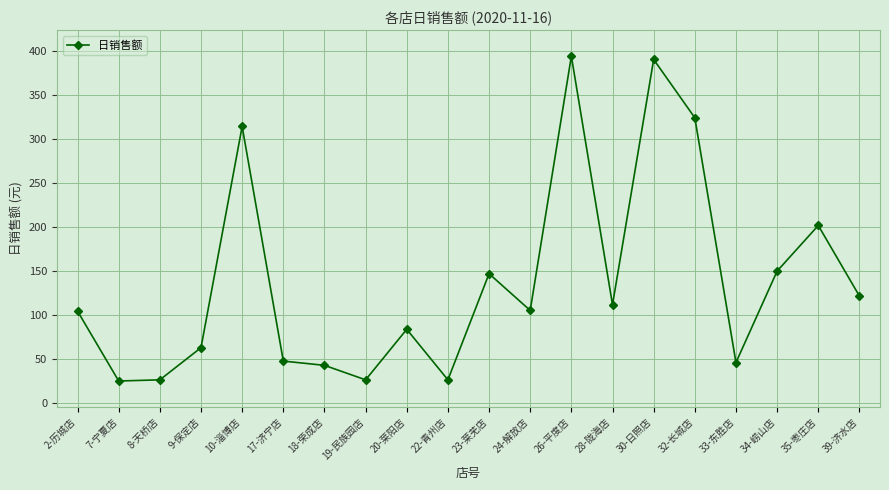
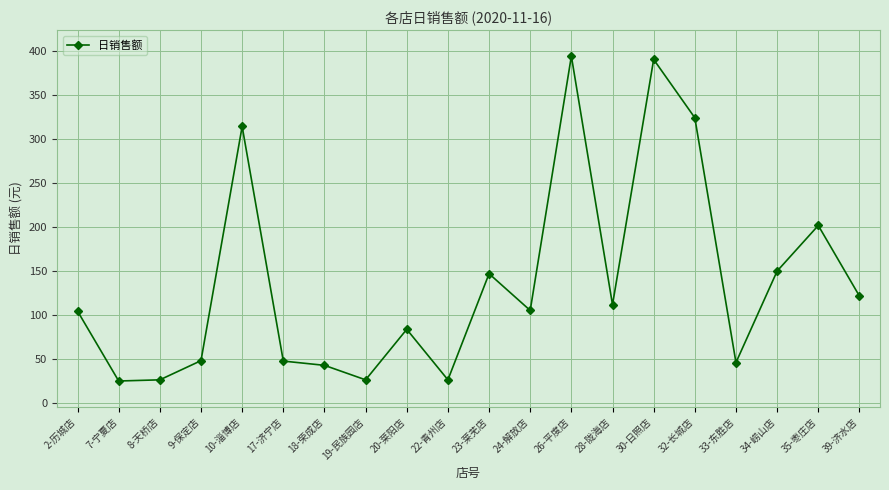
  {
    "2-历城店": 100,
    "7-宁夏店": 30,
    "8-天桥店": 30,
-   "9-保定店": 60,
+   "9-保定店": 50,
    "10-淄博店": 310,
    "17-济宁店": 50,
    "18-荣成店": 40,
    "19-民族园店": 30,
    "20-莱阳店": 80,
    "22-青州店": 30,
    "23-莱芜店": 150,
    "24-解放店": 110,
    "26-平度店": 390,
    "28-陇海店": 110,
    "30-日照店": 390,
    "32-长城店": 320,
    "33-东胜店": 50,
    "34-崂山店": 150,
    "35-枣庄店": 200,
    "39-济水店": 120
  }
